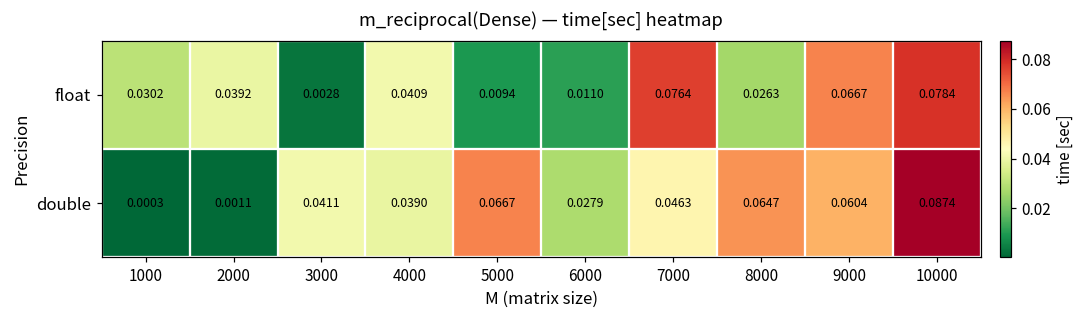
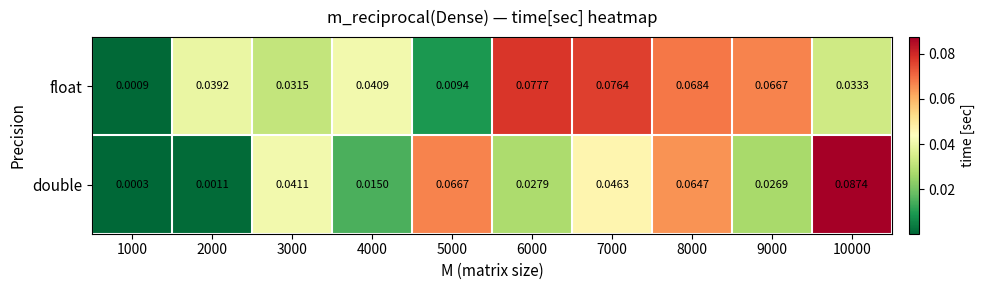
  {
    "float": {
-     "1000": 0.0302,
+     "1000": 0.0009,
      "2000": 0.0392,
-     "3000": 0.0028,
+     "3000": 0.0315,
      "4000": 0.0409,
      "5000": 0.0094,
-     "6000": 0.0110,
+     "6000": 0.0777,
      "7000": 0.0764,
-     "8000": 0.0263,
+     "8000": 0.0684,
      "9000": 0.0667,
-     "10000": 0.0784
+     "10000": 0.0333
    },
    "double": {
      "1000": 0.0003,
      "2000": 0.0011,
      "3000": 0.0411,
-     "4000": 0.0390,
+     "4000": 0.0150,
      "5000": 0.0667,
      "6000": 0.0279,
      "7000": 0.0463,
      "8000": 0.0647,
-     "9000": 0.0604,
+     "9000": 0.0269,
      "10000": 0.0874
    }
  }
